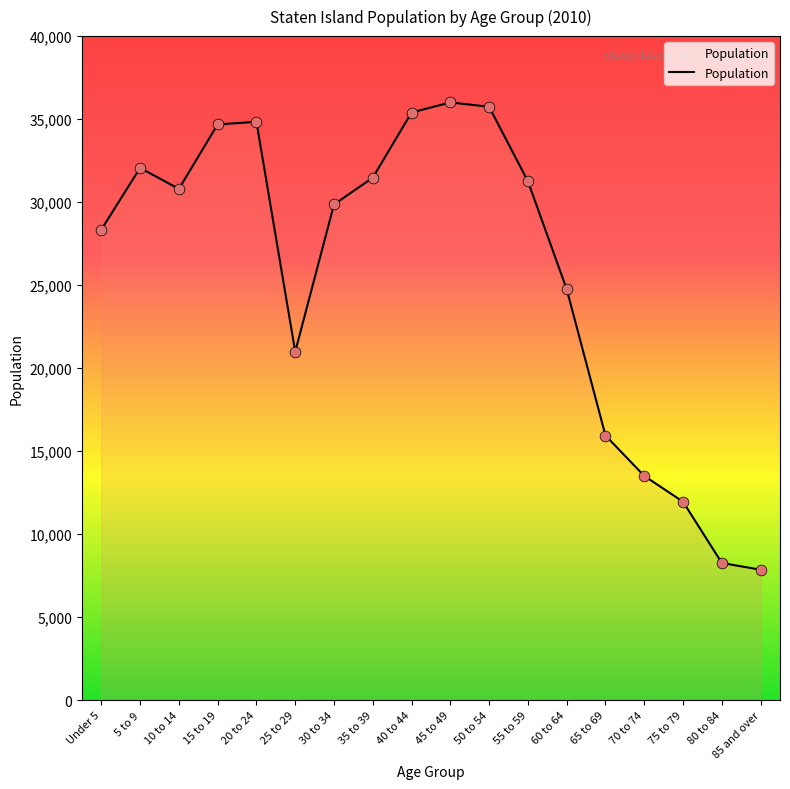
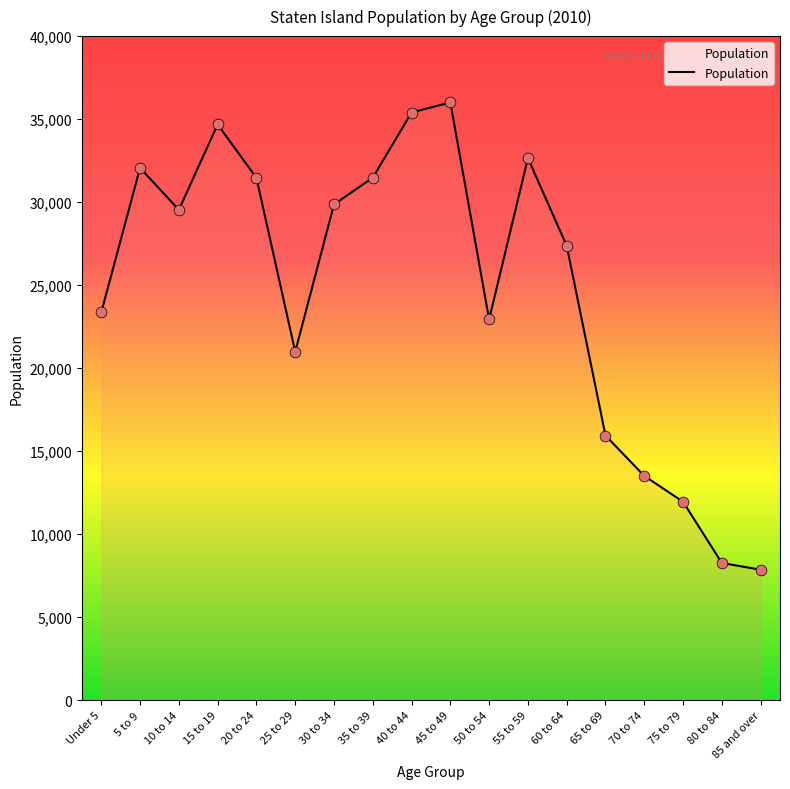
  {
-   "Under 5": "28,300",
+   "Under 5": "23,400",
    "5 to 9": "32,100",
-   "10 to 14": "30,800",
+   "10 to 14": "29,500",
    "15 to 19": "34,700",
-   "20 to 24": "34,800",
+   "20 to 24": "31,500",
    "25 to 29": "21,000",
    "30 to 34": "29,900",
    "35 to 39": "31,500",
    "40 to 44": "35,400",
    "45 to 49": "36,000",
-   "50 to 54": "35,700",
-   "55 to 59": "31,300",
-   "60 to 64": "24,800",
+   "50 to 54": "22,900",
+   "55 to 59": "32,600",
+   "60 to 64": "27,400",
    "65 to 69": "15,900",
    "70 to 74": "13,500",
    "75 to 79": "12,000",
    "80 to 84": "8,300",
    "85 and over": "7,900"
  }
